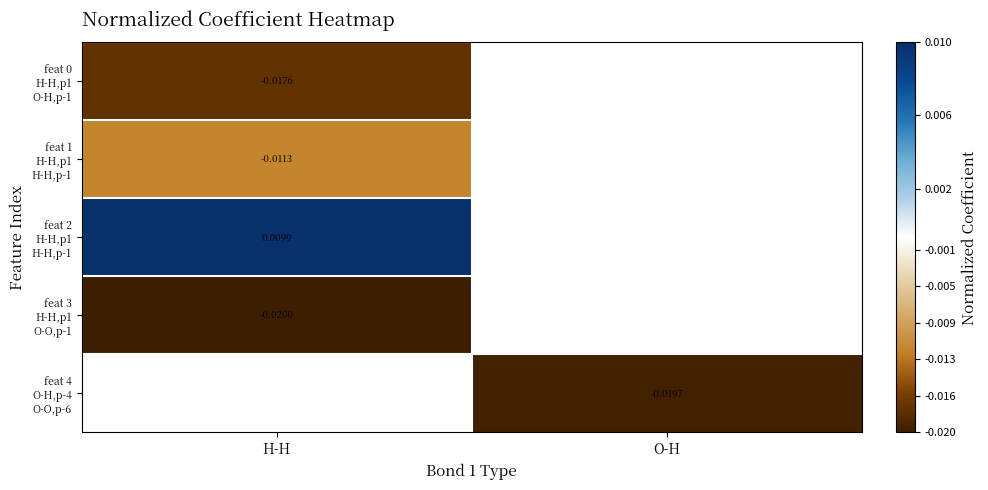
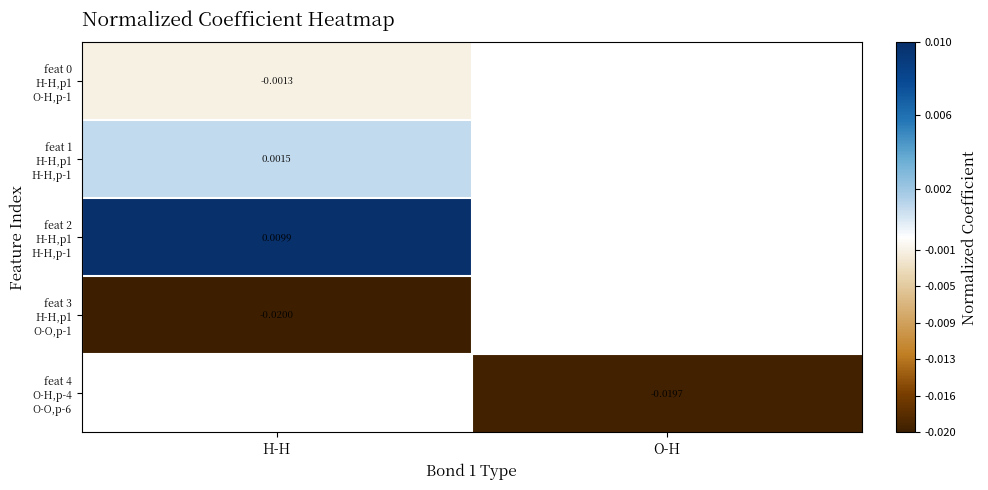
  {
    "feat 0 H-H,p1 O-H,p-1": {
-     "H-H": -0.0176
+     "H-H": -0.0013
    },
    "feat 1 H-H,p1 H-H,p-1": {
-     "H-H": -0.0113
+     "H-H": 0.0015
    },
    "feat 2 H-H,p1 H-H,p-1": {
      "H-H": 0.0099
    },
    "feat 3 H-H,p1 O-O,p-1": {
      "H-H": -0.0200
    },
    "feat 4 O-H,p-4 O-O,p-6": {
      "O-H": -0.0197
    }
  }
